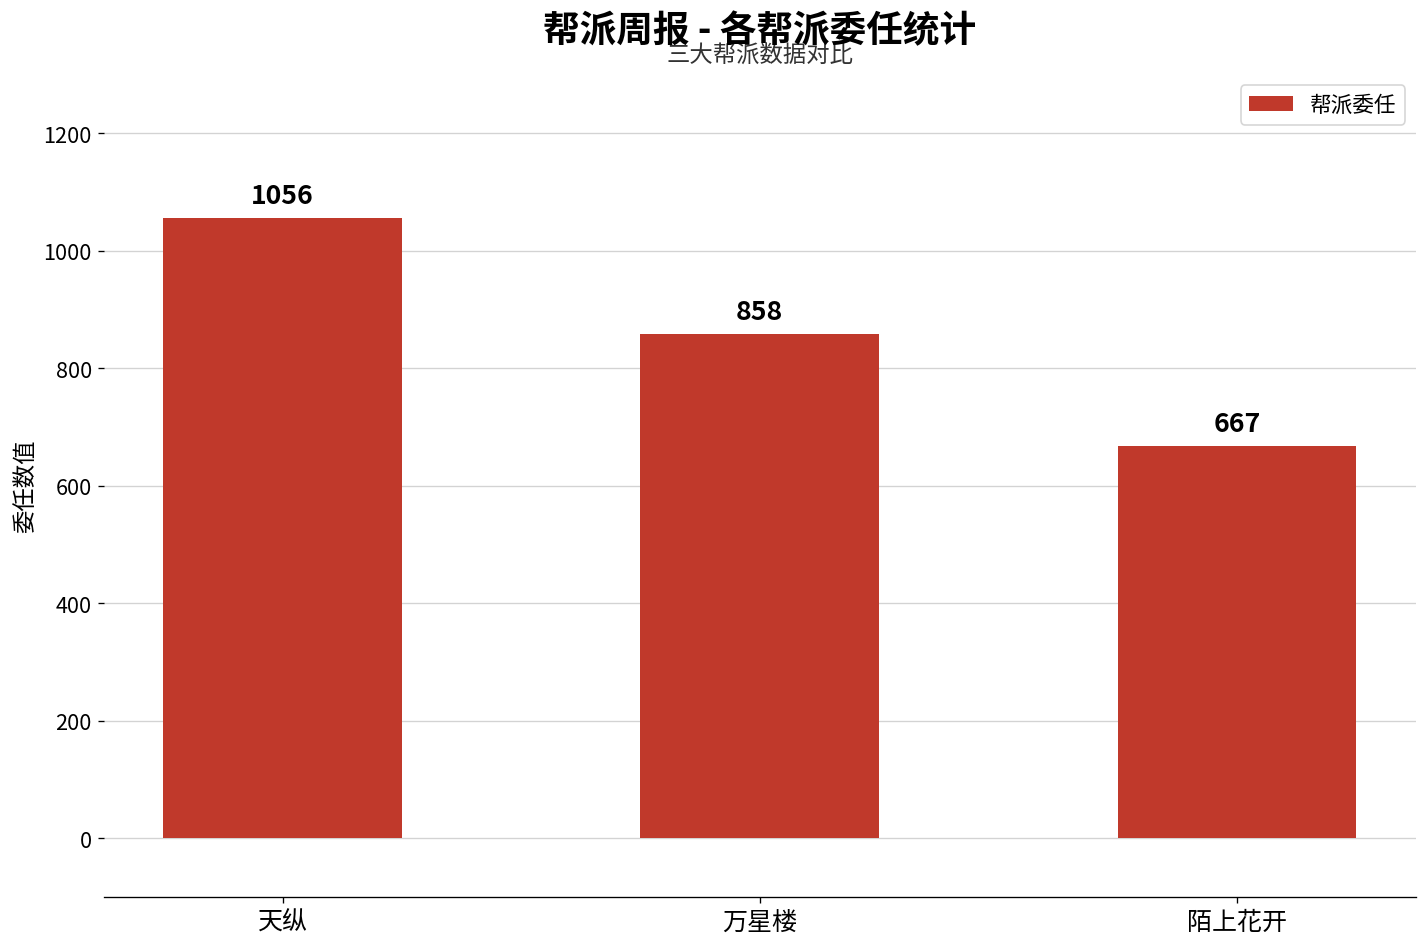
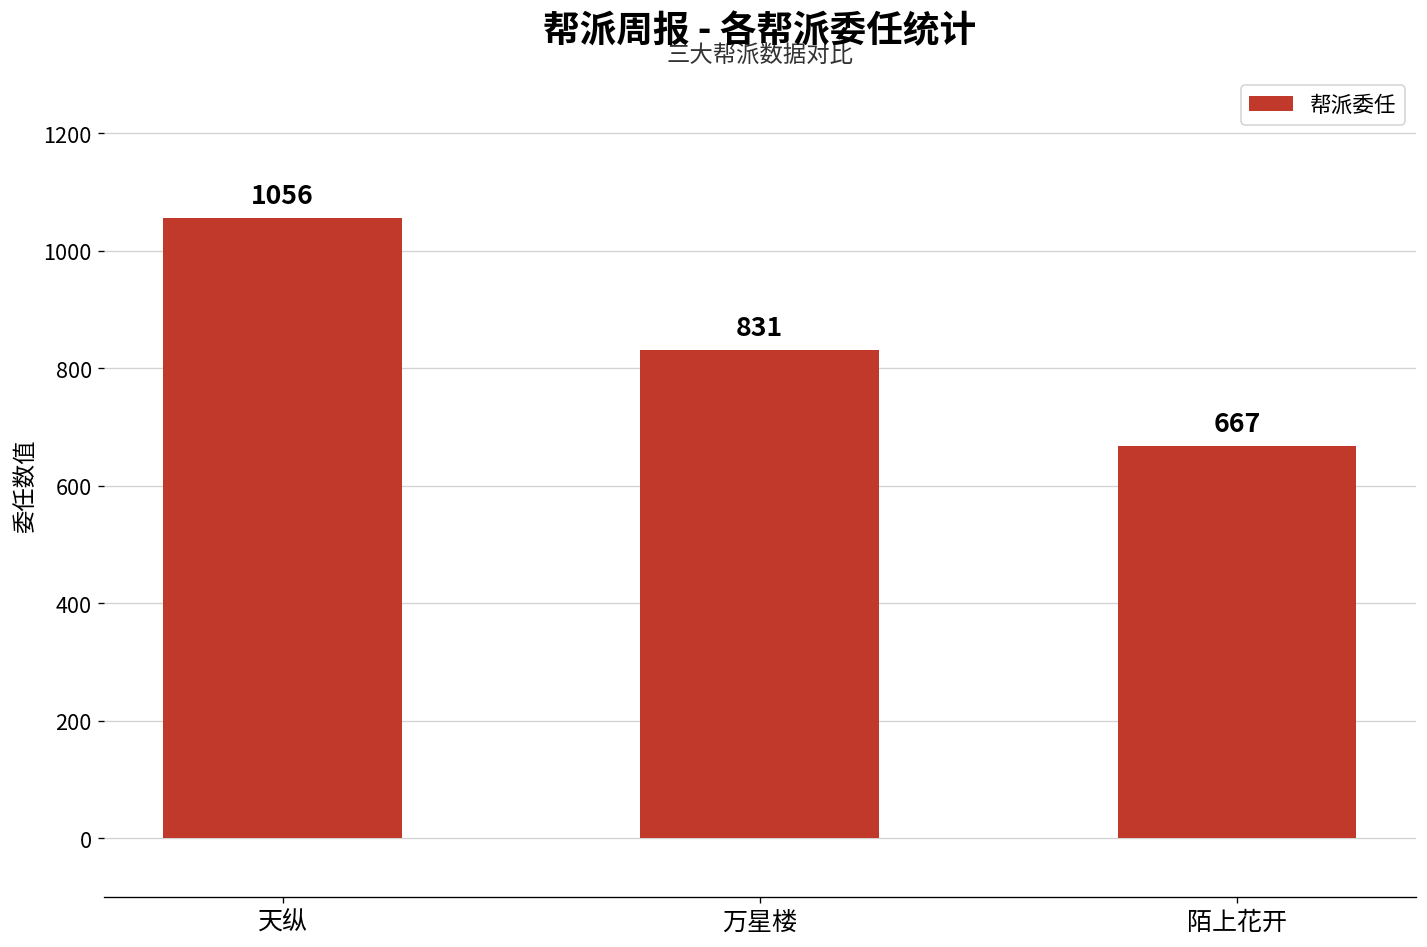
  {
    "天纵": 1056,
-   "万星楼": 858,
+   "万星楼": 831,
    "陌上花开": 667
  }
